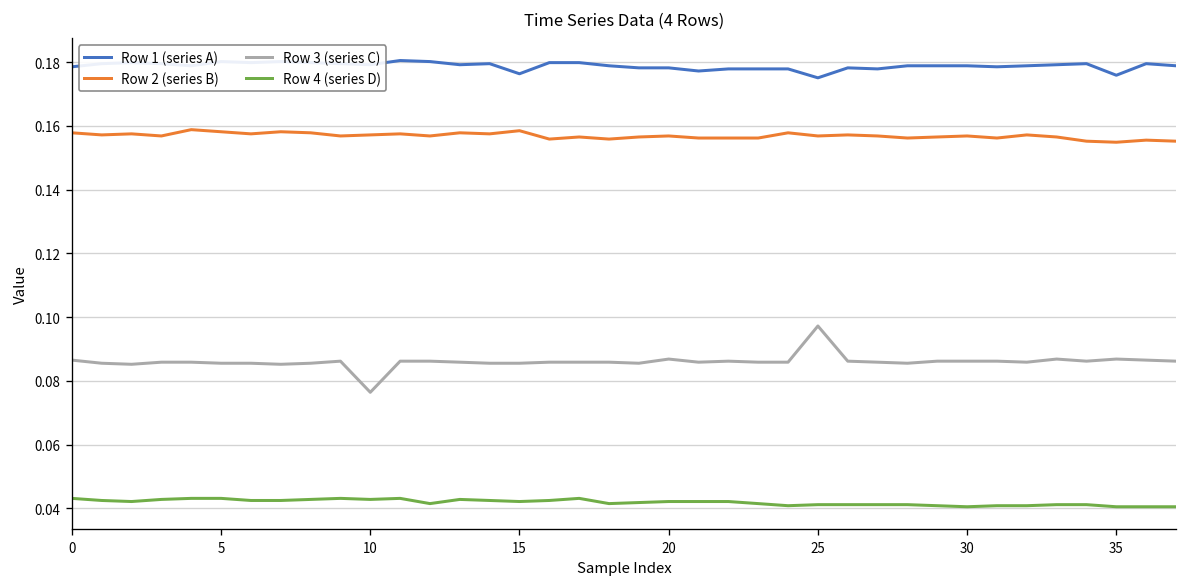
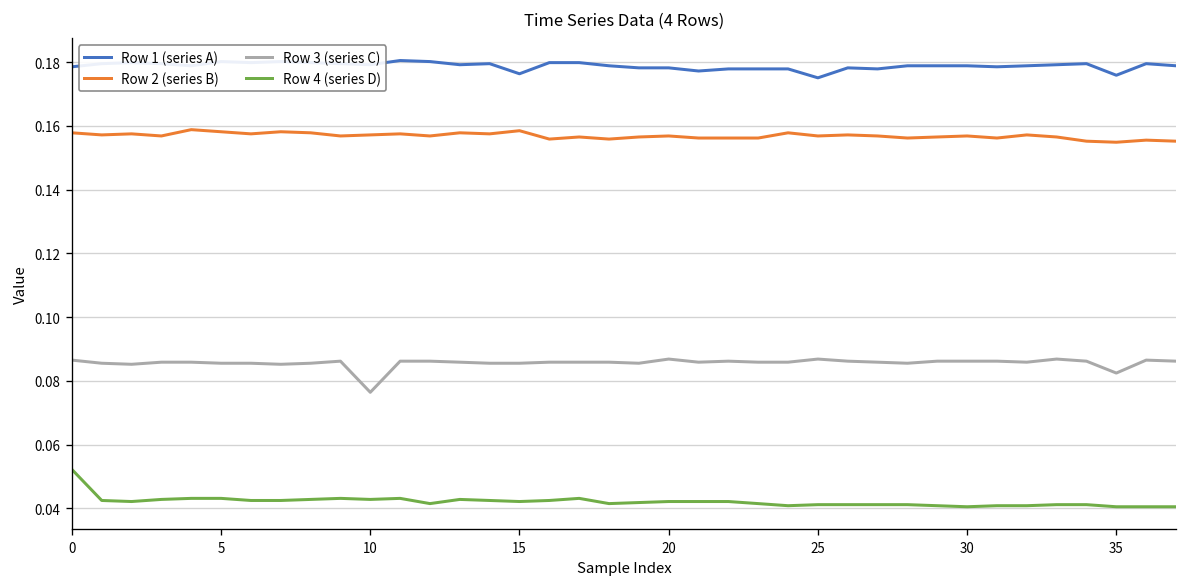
  {
    "Row 1 (series A)": {
      "0": 0.179,
      "15": 0.176,
      "20": 0.178,
      "25": 0.175,
      "30": 0.179,
      "35": 0.176
    },
    "Row 2 (series B)": {
      "0": 0.158,
      "5": 0.158,
      "10": 0.157,
      "15": 0.159,
      "20": 0.157,
      "25": 0.157,
      "30": 0.157,
      "35": 0.155
    },
    "Row 3 (series C)": {
      "0": 0.087,
      "5": 0.086,
      "10": 0.076,
      "15": 0.086,
      "20": 0.087,
-     "25": 0.097,
+     "25": 0.087,
      "30": 0.086,
-     "35": 0.087
+     "35": 0.082
    },
    "Row 4 (series D)": {
-     "0": 0.043,
+     "0": 0.052,
      "5": 0.043,
      "10": 0.043,
      "15": 0.042,
      "20": 0.042,
      "25": 0.041,
      "30": 0.041,
      "35": 0.041
    }
  }
